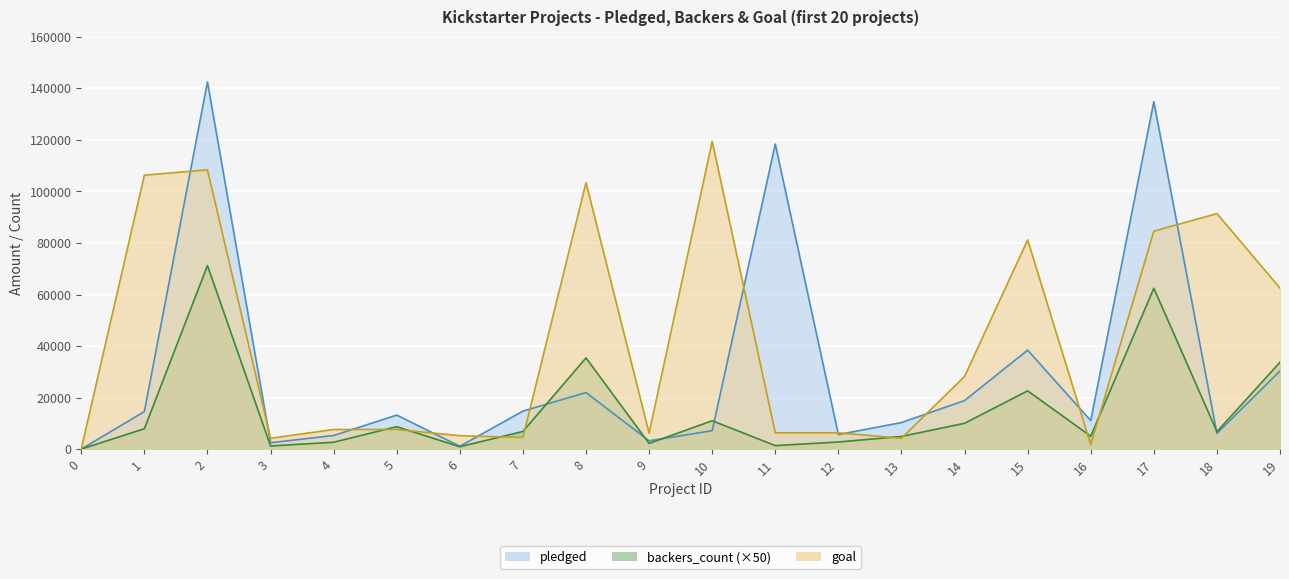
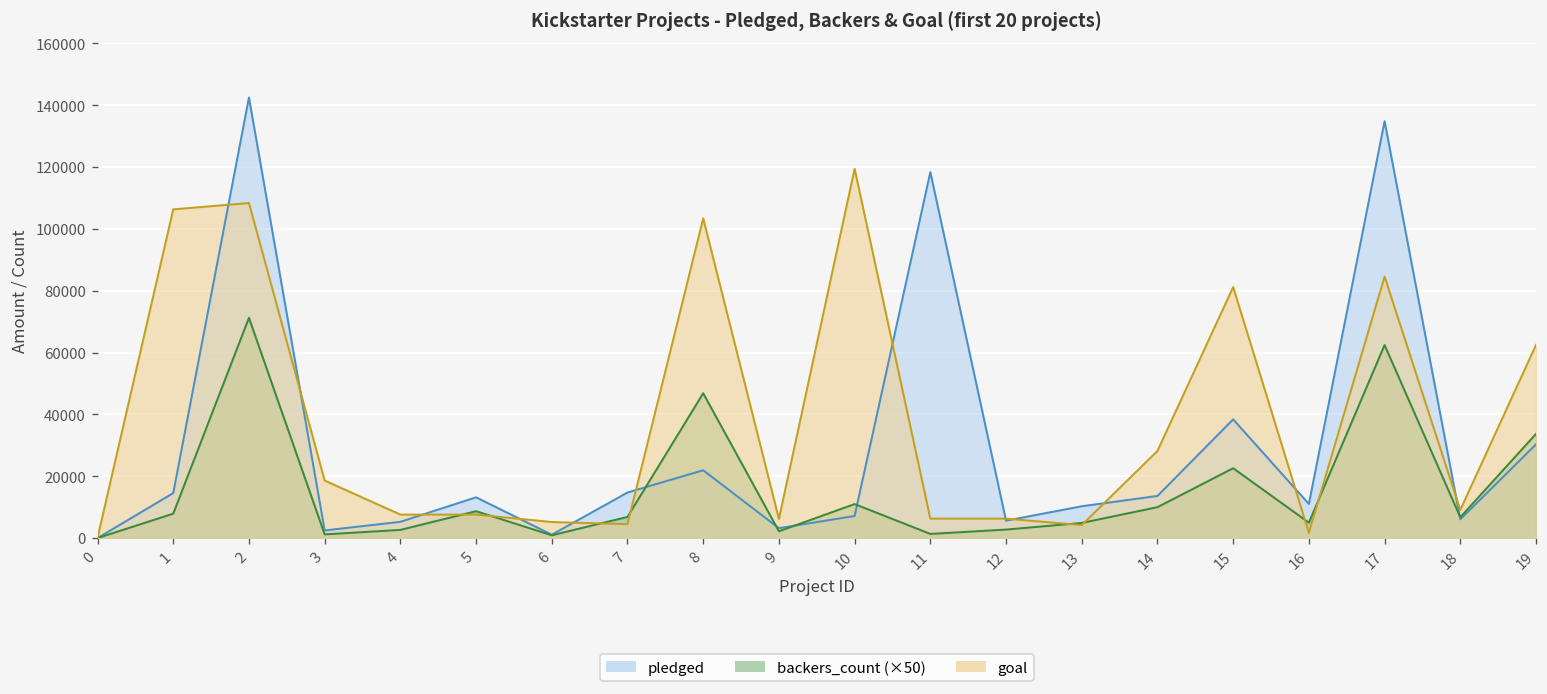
  {
    "pledged": {
      "1": 15000,
      "2": 143000,
      "3": 2000,
      "4": 5000,
      "5": 13000,
      "7": 15000,
      "8": 22000,
      "9": 3000,
      "10": 7000,
      "11": 118000,
      "13": 10000,
-     "14": 19000,
+     "14": 14000,
      "15": 38000,
      "16": 11000,
      "17": 135000,
      "19": 30000
    },
    "backers_count (×50)": {
      "1": 8000,
      "2": 71000,
      "3": 1000,
      "4": 3000,
      "5": 9000,
      "7": 7000,
-     "8": 35000,
+     "8": 47000,
      "9": 2000,
      "10": 11000,
      "11": 1000,
      "12": 3000,
      "14": 10000,
      "15": 23000,
      "16": 5000,
      "17": 62000,
      "19": 34000
    },
    "goal": {
      "1": 106000,
      "2": 108000,
-     "3": 4000,
+     "3": 19000,
      "4": 8000,
      "5": 8000,
      "6": 5000,
      "7": 5000,
      "8": 103000,
      "9": 6000,
      "10": 119000,
      "11": 6000,
      "14": 28000,
      "15": 81000,
      "16": 2000,
      "17": 85000,
-     "18": 91000,
+     "18": 9000,
      "19": 63000
    }
  }
